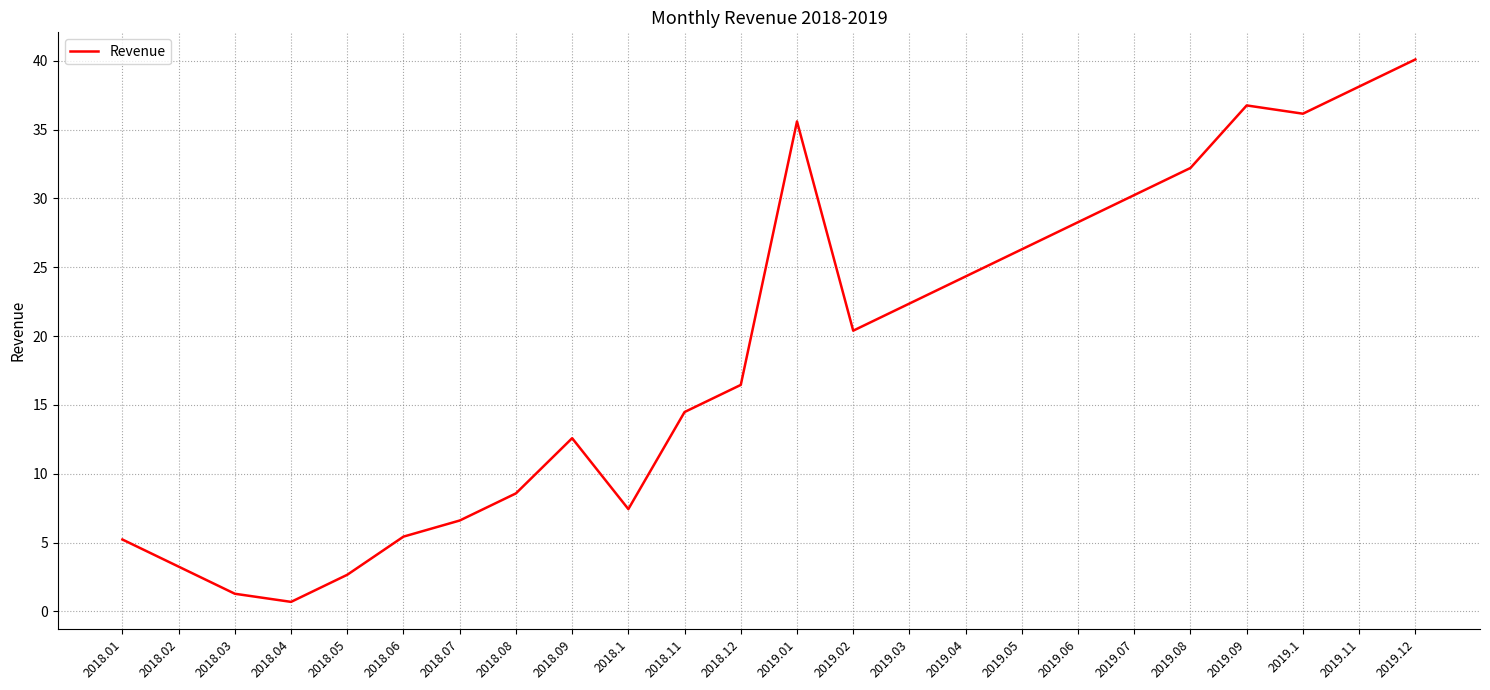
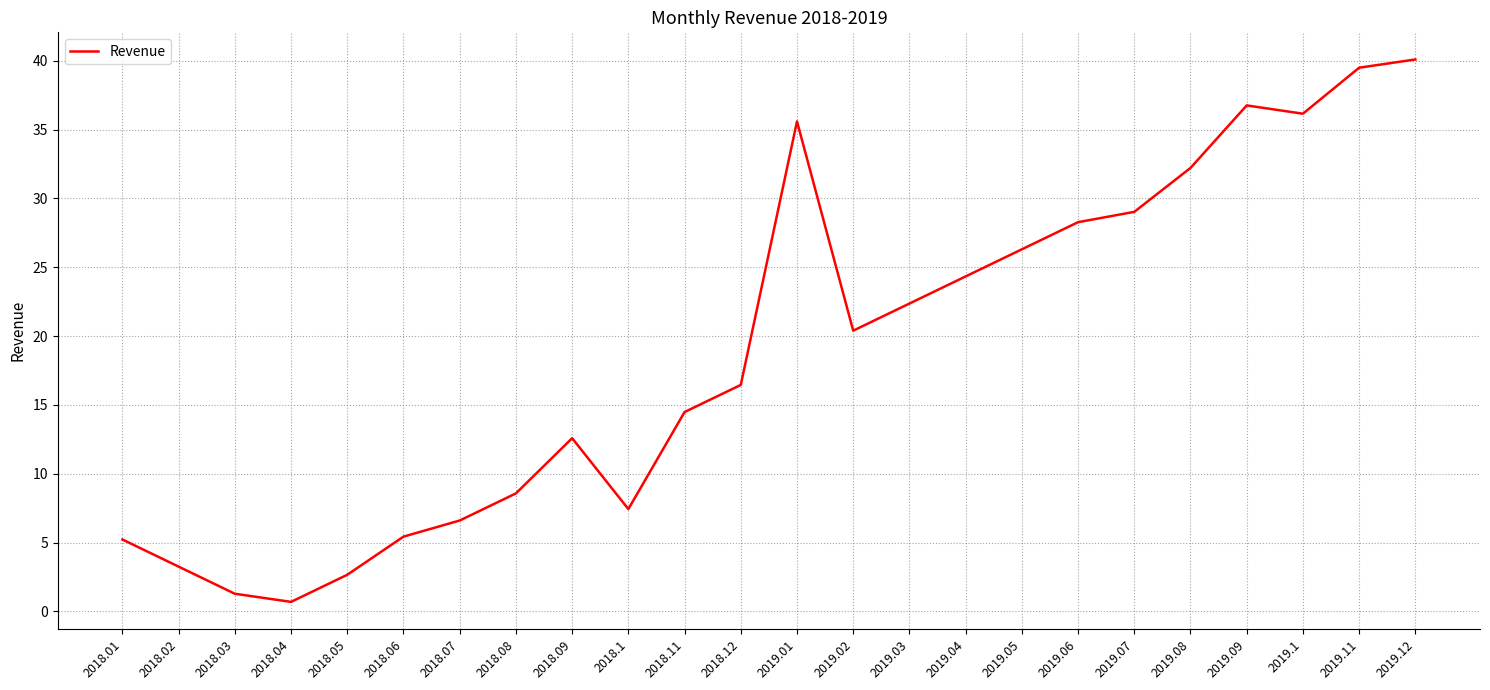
  {
    "2018.01": 5.2,
    "2018.02": 3.3,
    "2018.03": 1.3,
    "2018.04": 0.7,
    "2018.05": 2.7,
    "2018.06": 5.4,
    "2018.07": 6.6,
    "2018.08": 8.6,
    "2018.09": 12.6,
    "2018.1": 7.4,
    "2018.11": 14.5,
    "2018.12": 16.5,
    "2019.01": 35.6,
    "2019.02": 20.4,
    "2019.03": 22.4,
    "2019.04": 24.3,
    "2019.05": 26.3,
    "2019.06": 28.3,
-   "2019.07": 30.2,
+   "2019.07": 29.0,
    "2019.08": 32.2,
    "2019.09": 36.8,
    "2019.1": 36.2,
-   "2019.11": 38.1,
+   "2019.11": 39.5,
    "2019.12": 40.1
  }
